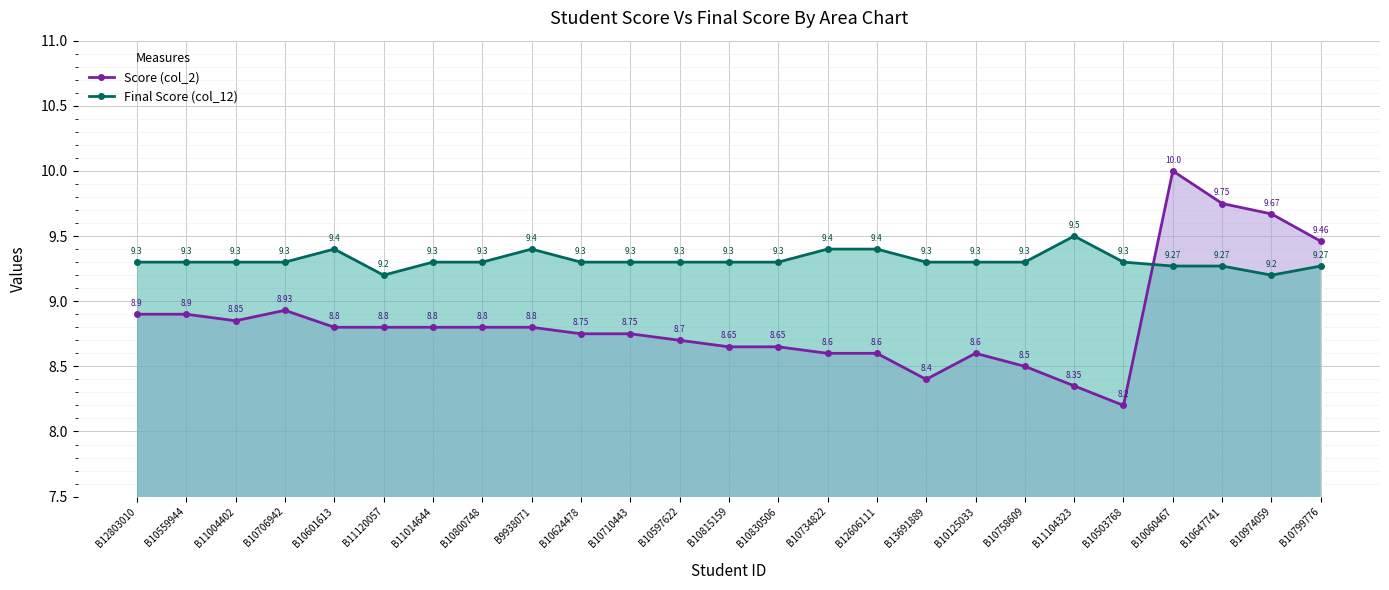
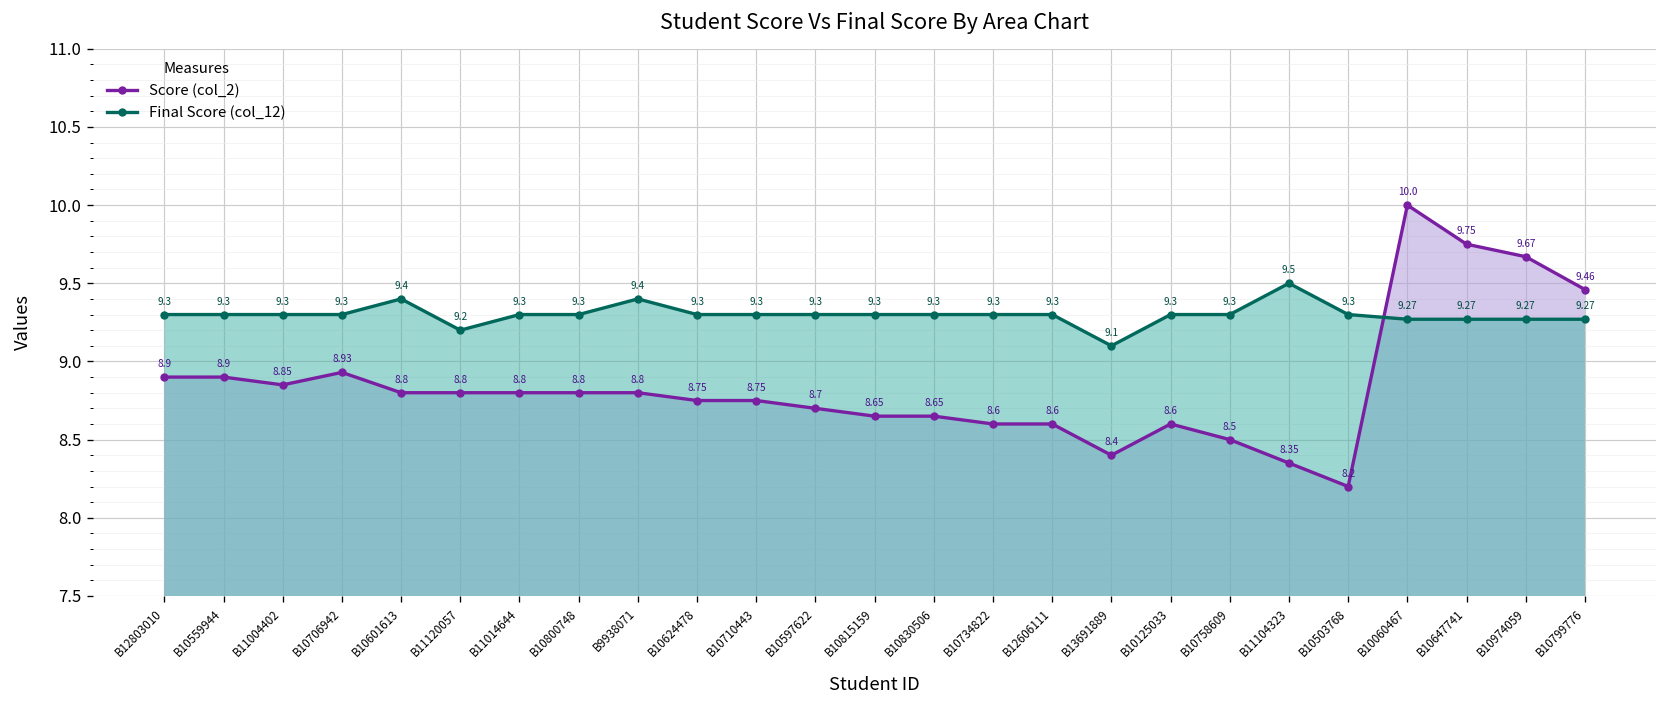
  {
    "Score (col_2)": {
      "B12803010": 8.9,
      "B10559944": 8.9,
      "B11004402": 8.85,
      "B10706942": 8.93,
      "B10601613": 8.8,
      "B11120057": 8.8,
      "B11014644": 8.8,
      "B10800748": 8.8,
      "B9938071": 8.8,
      "B10624478": 8.75,
      "B10710443": 8.75,
      "B10597622": 8.7,
      "B10815159": 8.65,
      "B10830506": 8.65,
      "B10734822": 8.6,
      "B12606111": 8.6,
      "B13691889": 8.4,
      "B10125033": 8.6,
      "B10758609": 8.5,
      "B11104323": 8.35,
      "B10503768": 8.2,
      "B10060467": 10.0,
      "B10647741": 9.75,
      "B10974059": 9.67,
      "B10799776": 9.46
    },
    "Final Score (col_12)": {
      "B12803010": 9.3,
      "B10559944": 9.3,
      "B11004402": 9.3,
      "B10706942": 9.3,
      "B10601613": 9.4,
      "B11120057": 9.2,
      "B11014644": 9.3,
      "B10800748": 9.3,
      "B9938071": 9.4,
      "B10624478": 9.3,
      "B10710443": 9.3,
      "B10597622": 9.3,
      "B10815159": 9.3,
      "B10830506": 9.3,
-     "B10734822": 9.4,
-     "B12606111": 9.4,
-     "B13691889": 9.3,
+     "B10734822": 9.3,
+     "B12606111": 9.3,
+     "B13691889": 9.1,
      "B10125033": 9.3,
      "B10758609": 9.3,
      "B11104323": 9.5,
      "B10503768": 9.3,
      "B10060467": 9.27,
      "B10647741": 9.27,
-     "B10974059": 9.2,
+     "B10974059": 9.27,
      "B10799776": 9.27
    }
  }
